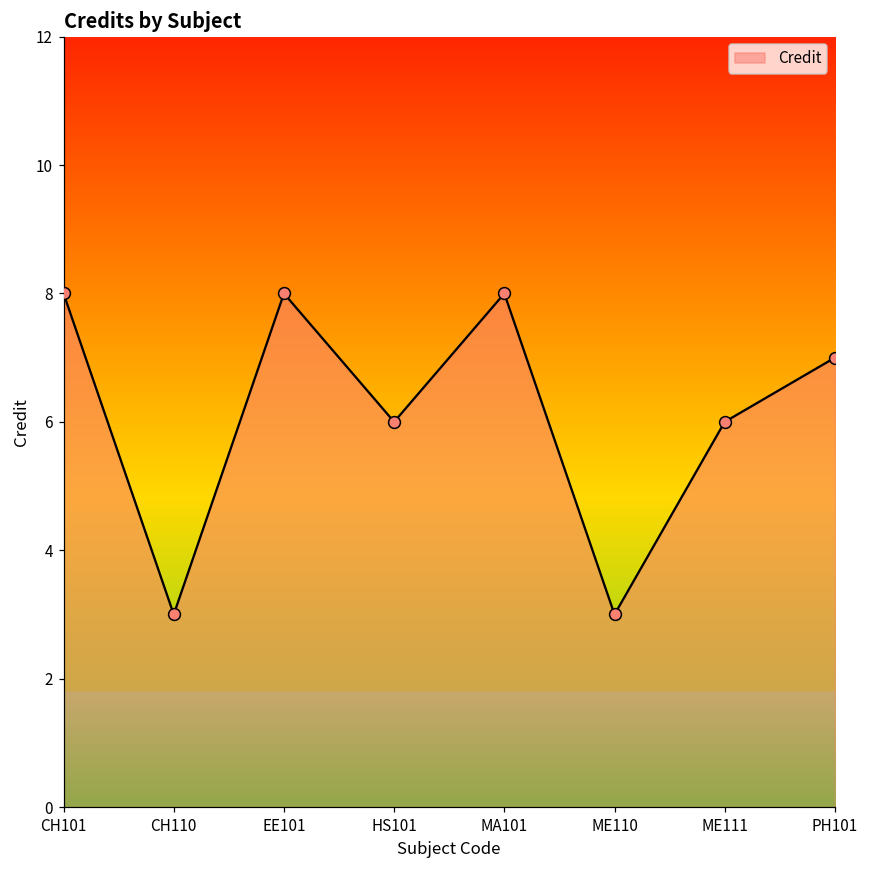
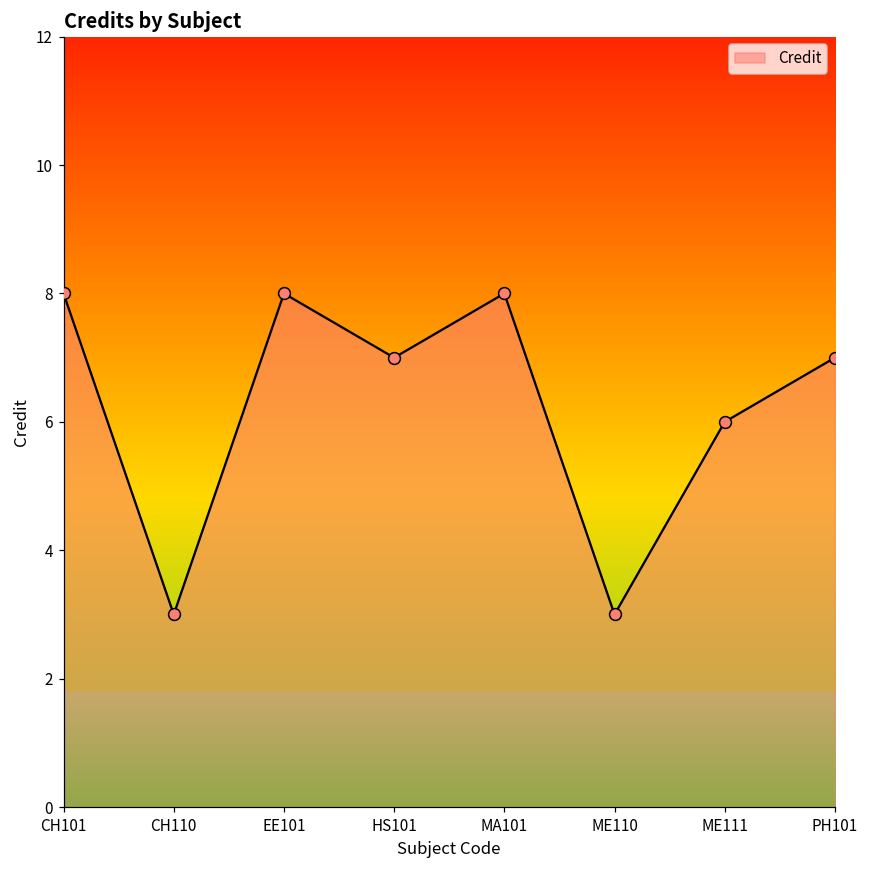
  {
    "CH101": 8,
    "CH110": 3,
    "EE101": 8,
-   "HS101": 6,
+   "HS101": 7,
    "MA101": 8,
    "ME110": 3,
    "ME111": 6,
    "PH101": 7
  }
